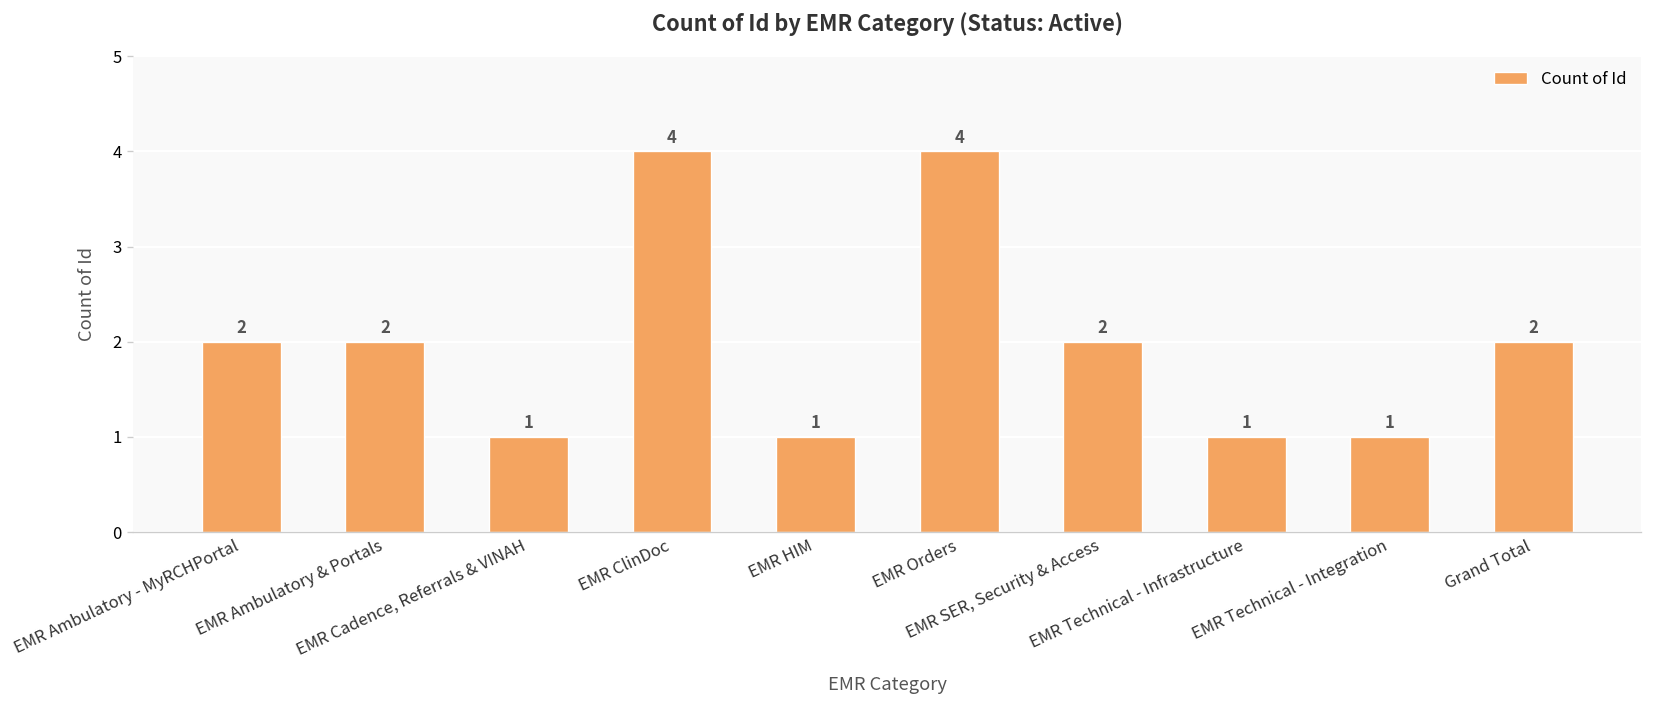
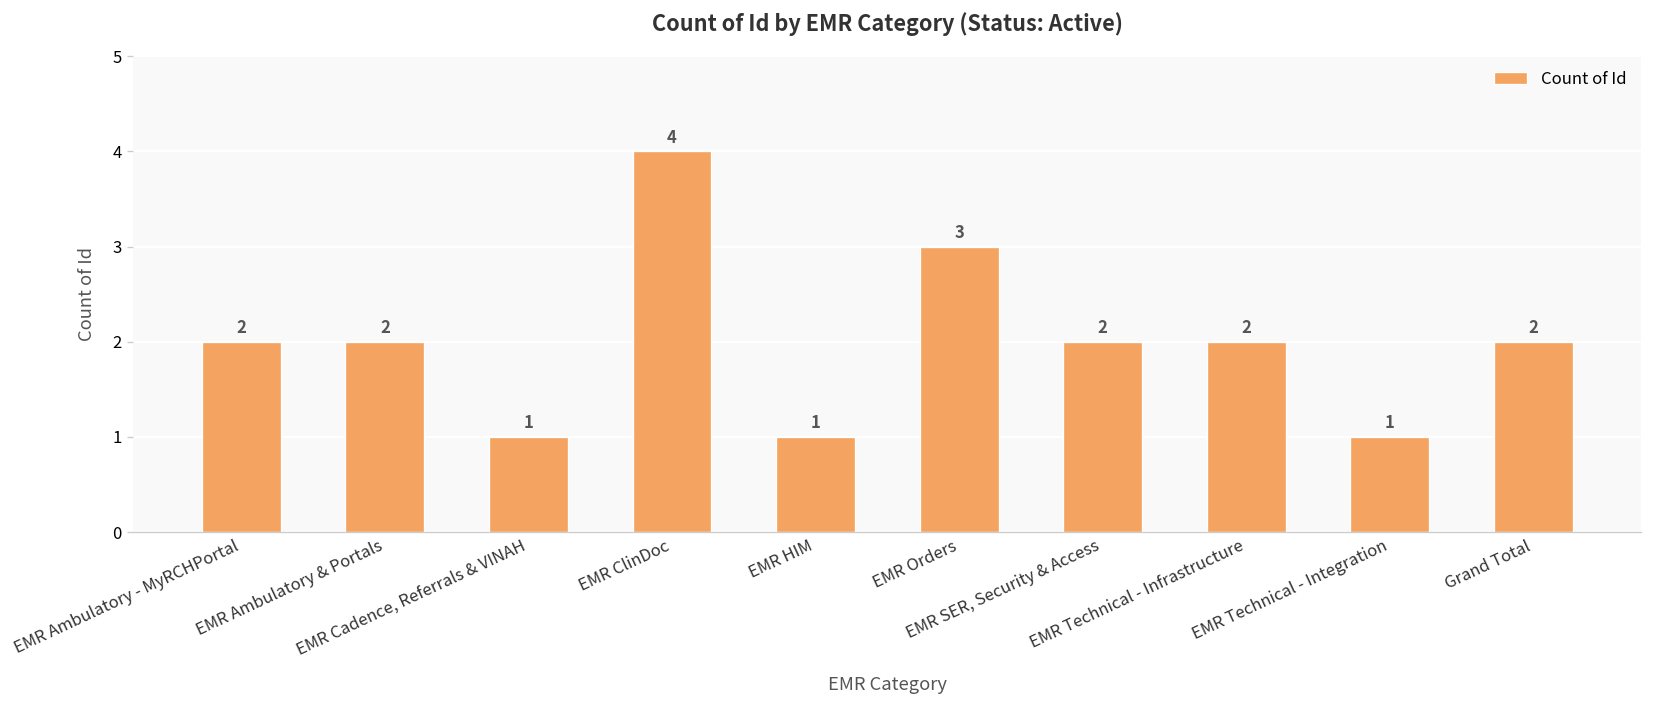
  {
    "EMR Ambulatory - MyRCHPortal": 2,
    "EMR Ambulatory & Portals": 2,
    "EMR Cadence, Referrals & VINAH": 1,
    "EMR ClinDoc": 4,
    "EMR HIM": 1,
-   "EMR Orders": 4,
+   "EMR Orders": 3,
    "EMR SER, Security & Access": 2,
-   "EMR Technical - Infrastructure": 1,
+   "EMR Technical - Infrastructure": 2,
    "EMR Technical - Integration": 1,
    "Grand Total": 2
  }
